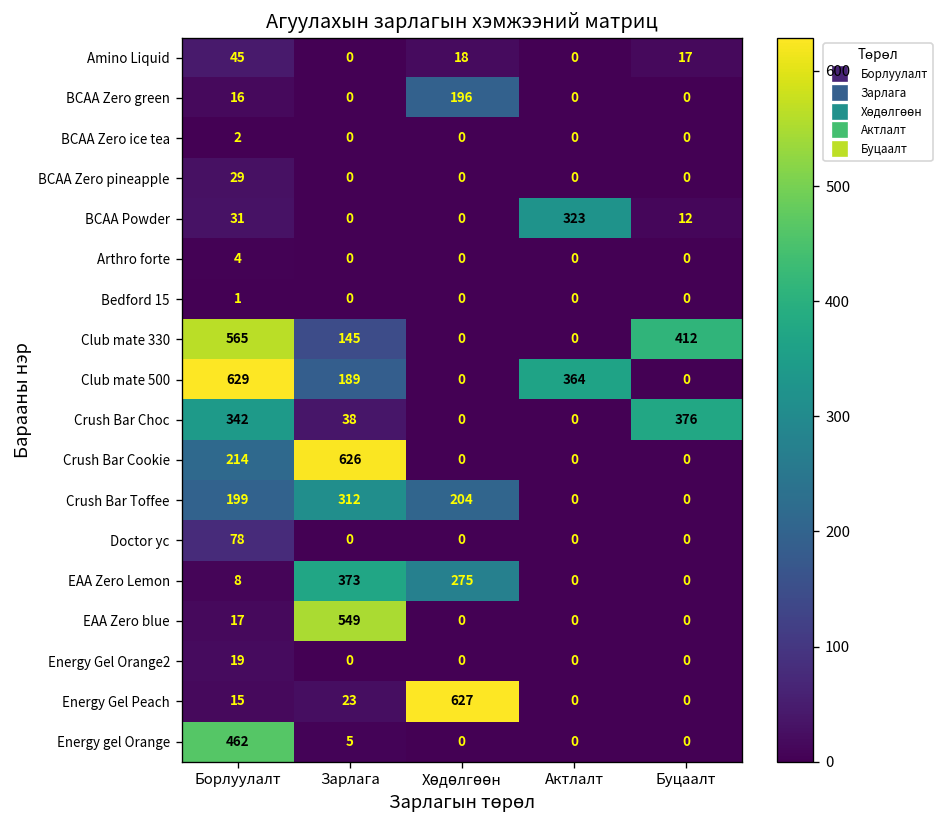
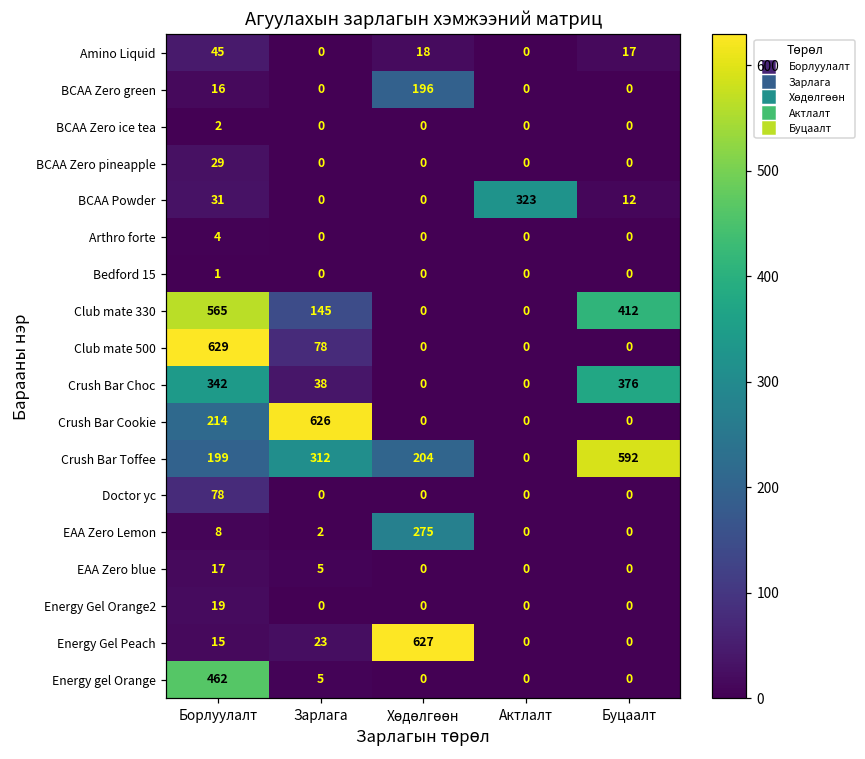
  {
    "Amino Liquid": {
      "Борлуулалт": 45,
      "Зарлага": 0,
      "Хөдөлгөөн": 18,
      "Актлалт": 0,
      "Буцаалт": 17
    },
    "BCAA Zero green": {
      "Борлуулалт": 16,
      "Зарлага": 0,
      "Хөдөлгөөн": 196,
      "Актлалт": 0,
      "Буцаалт": 0
    },
    "BCAA Zero ice tea": {
      "Борлуулалт": 2,
      "Зарлага": 0,
      "Хөдөлгөөн": 0,
      "Актлалт": 0,
      "Буцаалт": 0
    },
    "BCAA Zero pineapple": {
      "Борлуулалт": 29,
      "Зарлага": 0,
      "Хөдөлгөөн": 0,
      "Актлалт": 0,
      "Буцаалт": 0
    },
    "BCAA Powder": {
      "Борлуулалт": 31,
      "Зарлага": 0,
      "Хөдөлгөөн": 0,
      "Актлалт": 323,
      "Буцаалт": 12
    },
    "Arthro forte": {
      "Борлуулалт": 4,
      "Зарлага": 0,
      "Хөдөлгөөн": 0,
      "Актлалт": 0,
      "Буцаалт": 0
    },
    "Bedford 15": {
      "Борлуулалт": 1,
      "Зарлага": 0,
      "Хөдөлгөөн": 0,
      "Актлалт": 0,
      "Буцаалт": 0
    },
    "Club mate 330": {
      "Борлуулалт": 565,
      "Зарлага": 145,
      "Хөдөлгөөн": 0,
      "Актлалт": 0,
      "Буцаалт": 412
    },
    "Club mate 500": {
      "Борлуулалт": 629,
-     "Зарлага": 189,
+     "Зарлага": 78,
      "Хөдөлгөөн": 0,
-     "Актлалт": 364,
+     "Актлалт": 0,
      "Буцаалт": 0
    },
    "Crush Bar Choc": {
      "Борлуулалт": 342,
      "Зарлага": 38,
      "Хөдөлгөөн": 0,
      "Актлалт": 0,
      "Буцаалт": 376
    },
    "Crush Bar Cookie": {
      "Борлуулалт": 214,
      "Зарлага": 626,
      "Хөдөлгөөн": 0,
      "Актлалт": 0,
      "Буцаалт": 0
    },
    "Crush Bar Toffee": {
      "Борлуулалт": 199,
      "Зарлага": 312,
      "Хөдөлгөөн": 204,
      "Актлалт": 0,
-     "Буцаалт": 0
+     "Буцаалт": 592
    },
    "Doctor ус": {
      "Борлуулалт": 78,
      "Зарлага": 0,
      "Хөдөлгөөн": 0,
      "Актлалт": 0,
      "Буцаалт": 0
    },
    "EAA Zero Lemon": {
      "Борлуулалт": 8,
-     "Зарлага": 373,
+     "Зарлага": 2,
      "Хөдөлгөөн": 275,
      "Актлалт": 0,
      "Буцаалт": 0
    },
    "EAA Zero blue": {
      "Борлуулалт": 17,
-     "Зарлага": 549,
+     "Зарлага": 5,
      "Хөдөлгөөн": 0,
      "Актлалт": 0,
      "Буцаалт": 0
    },
    "Energy Gel Orange2": {
      "Борлуулалт": 19,
      "Зарлага": 0,
      "Хөдөлгөөн": 0,
      "Актлалт": 0,
      "Буцаалт": 0
    },
    "Energy Gel Peach": {
      "Борлуулалт": 15,
      "Зарлага": 23,
      "Хөдөлгөөн": 627,
      "Актлалт": 0,
      "Буцаалт": 0
    },
    "Energy gel Orange": {
      "Борлуулалт": 462,
      "Зарлага": 5,
      "Хөдөлгөөн": 0,
      "Актлалт": 0,
      "Буцаалт": 0
    }
  }
